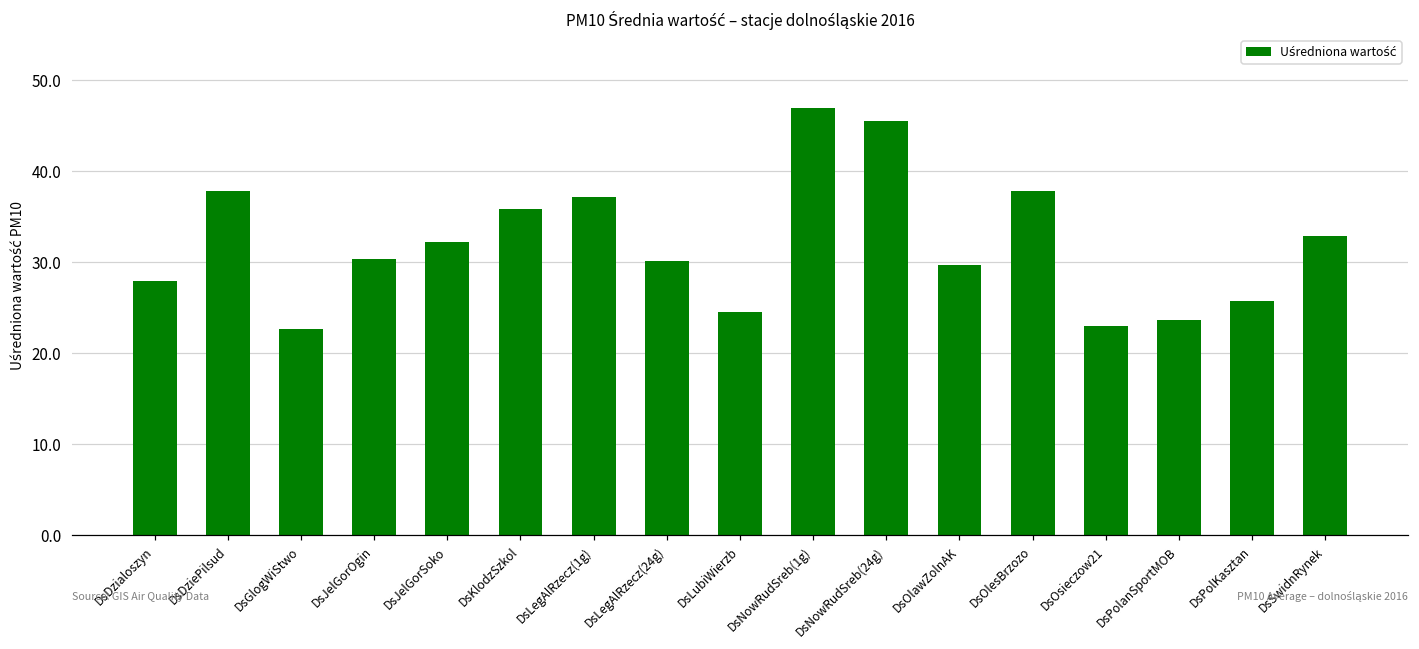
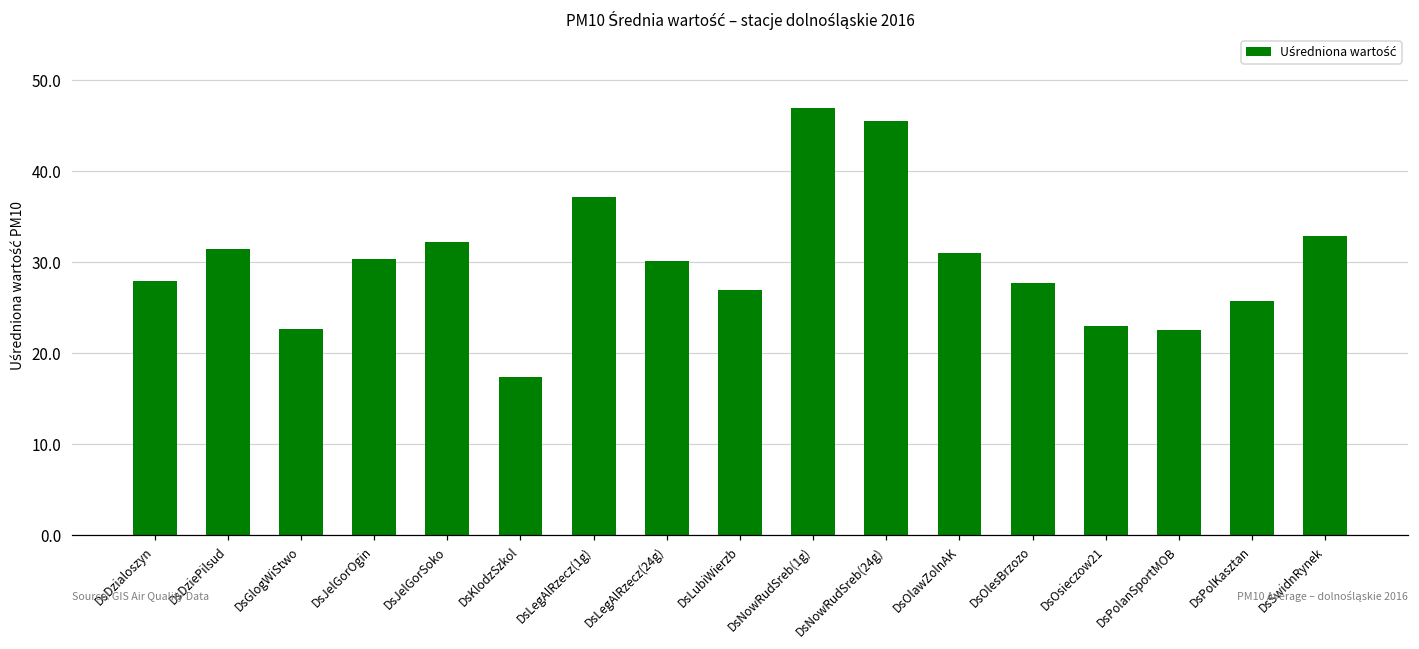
  {
    "DsDzialoszyn": 28,
-   "DsDziePilsud": 38,
+   "DsDziePilsud": 32,
    "DsGlogWiStwo": 23,
    "DsJelGorOgin": 30,
    "DsJelGorSoko": 32,
-   "DsKlodzSzkol": 36,
+   "DsKlodzSzkol": 17,
    "DsLegAlRzecz(1g)": 37,
    "DsLegAlRzecz(24g)": 30,
-   "DsLubiWierzb": 25,
+   "DsLubiWierzb": 27,
    "DsNowRudSreb(1g)": 47,
    "DsNowRudSreb(24g)": 46,
-   "DsOlawZolnAK": 30,
-   "DsOlesBrzozo": 38,
+   "DsOlawZolnAK": 31,
+   "DsOlesBrzozo": 28,
    "DsOsieczow21": 23,
-   "DsPolanSportMOB": 24,
+   "DsPolanSportMOB": 23,
    "DsPolKasztan": 26,
    "DsSwidnRynek": 33
  }
